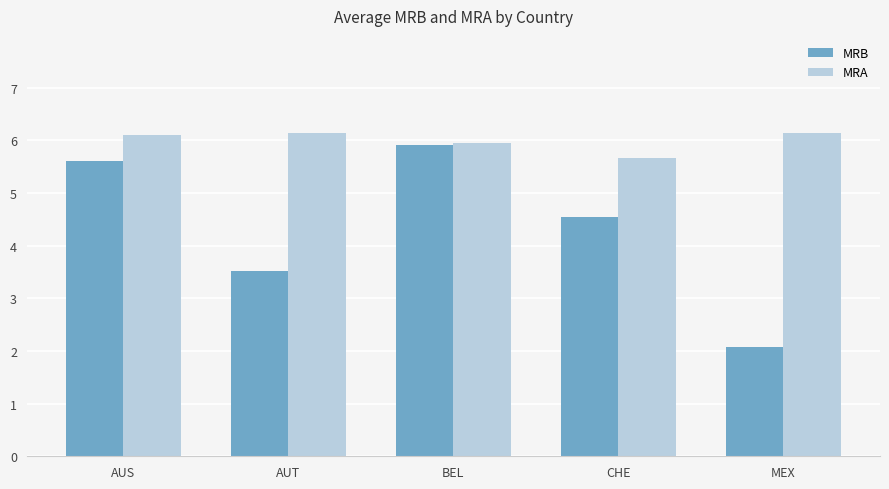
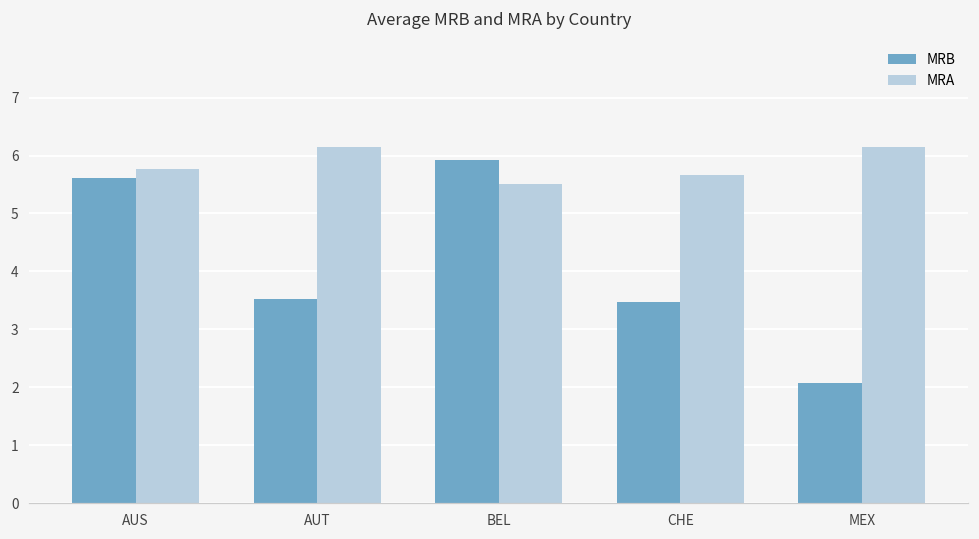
  {
    "MRB": {
      "AUS": 5.6,
      "AUT": 3.5,
      "BEL": 5.9,
-     "CHE": 4.5,
+     "CHE": 3.5,
      "MEX": 2.1
    },
    "MRA": {
-     "AUS": 6.1,
+     "AUS": 5.8,
      "AUT": 6.1,
-     "BEL": 6.0,
+     "BEL": 5.5,
      "CHE": 5.7,
      "MEX": 6.1
    }
  }
